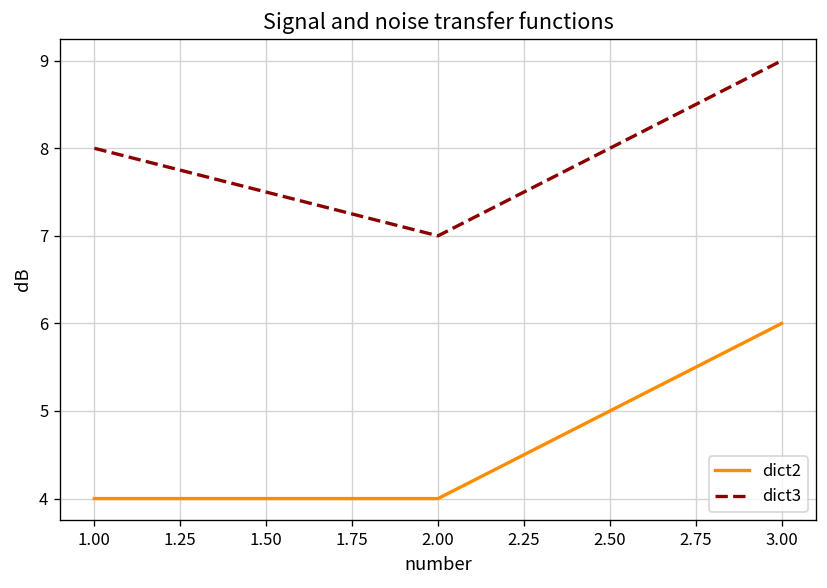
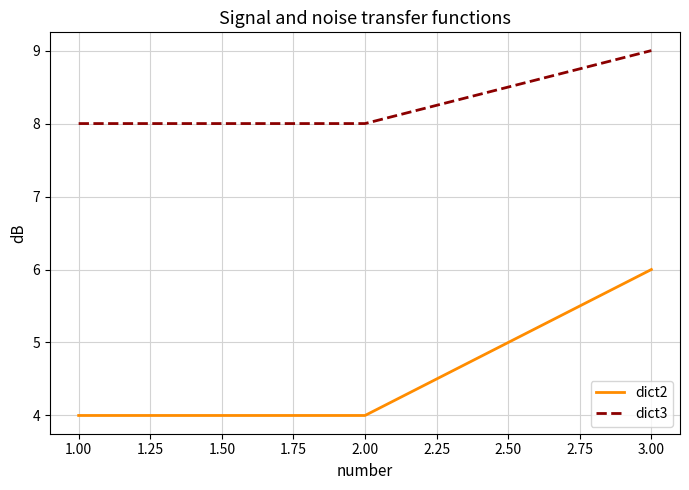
  {
    "dict2": {
      "1.00": 4,
      "2.00": 4,
      "3.00": 6
    },
    "dict3": {
      "1.00": 8,
-     "2.00": 7,
+     "2.00": 8,
      "3.00": 9
    }
  }
